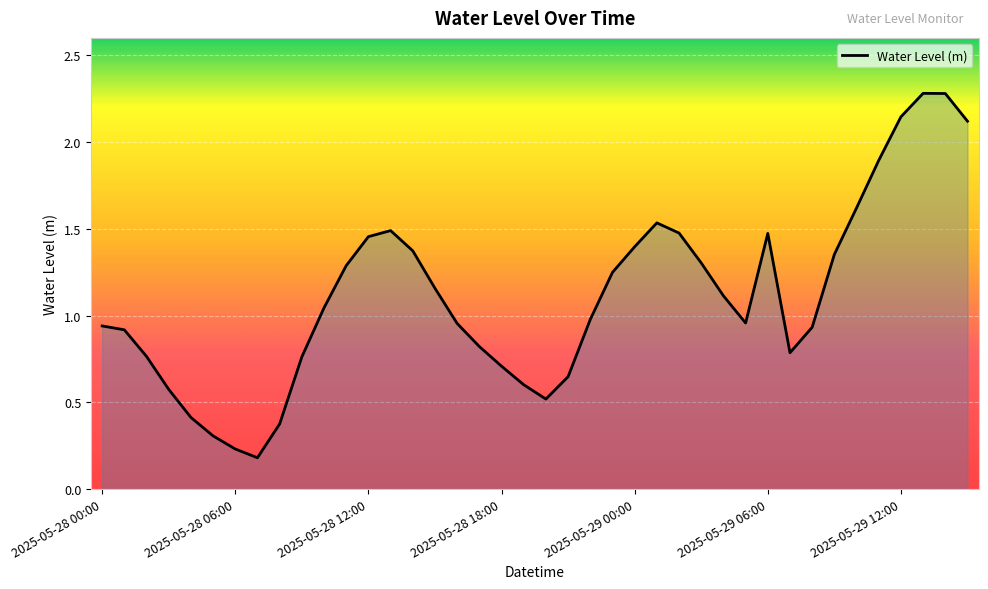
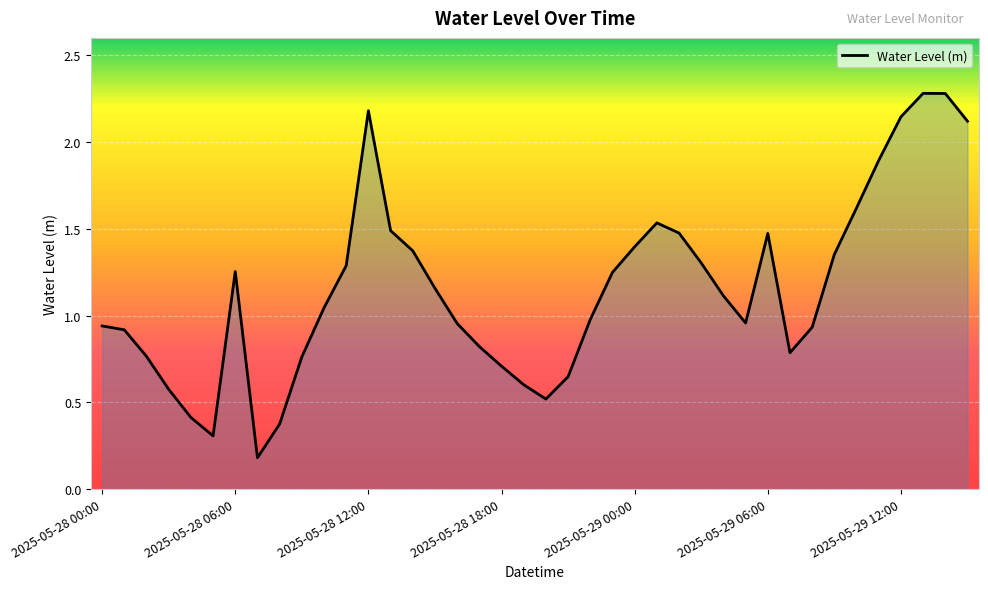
  {
    "2025-05-28 00:00": 0.94,
-   "2025-05-28 06:00": 0.23,
-   "2025-05-28 12:00": 1.45,
+   "2025-05-28 06:00": 1.25,
+   "2025-05-28 12:00": 2.18,
    "2025-05-28 18:00": 0.71,
    "2025-05-29 00:00": 1.40,
    "2025-05-29 06:00": 1.47,
    "2025-05-29 12:00": 2.15
  }
